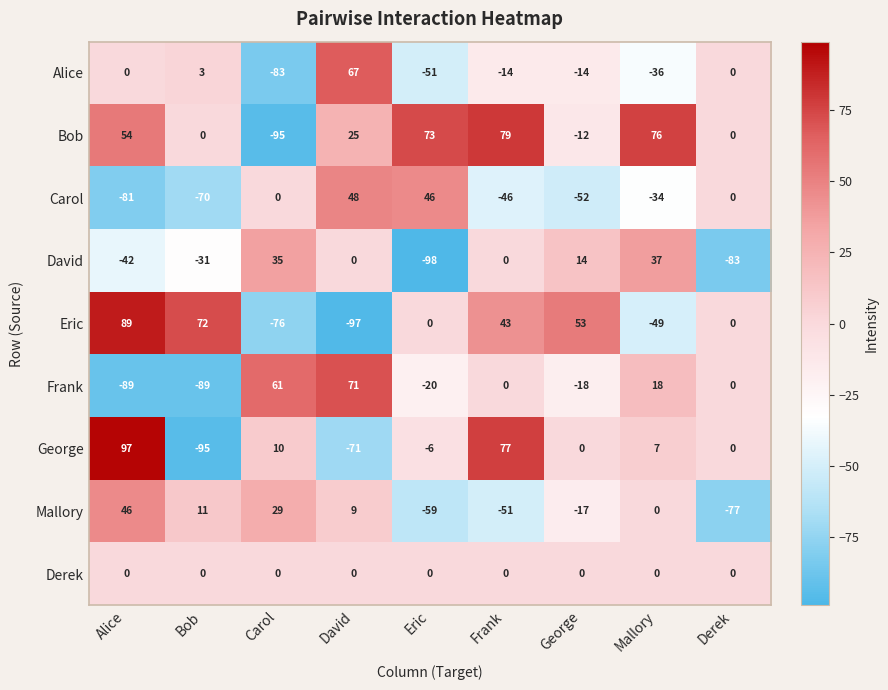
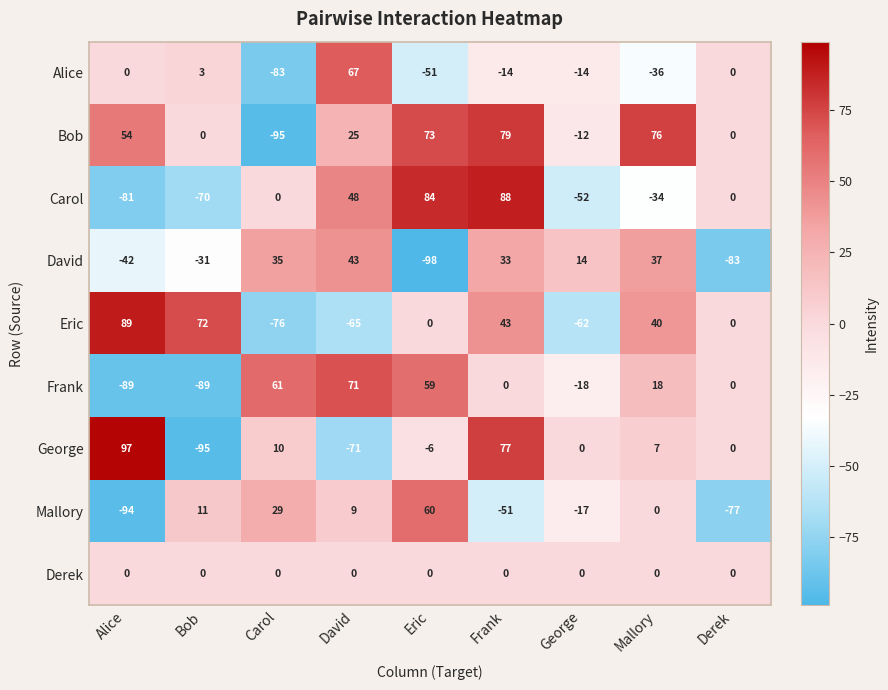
  {
    "Alice": {
      "Alice": 0,
      "Bob": 3,
      "Carol": -83,
      "David": 67,
      "Eric": -51,
      "Frank": -14,
      "George": -14,
      "Mallory": -36,
      "Derek": 0
    },
    "Bob": {
      "Alice": 54,
      "Bob": 0,
      "Carol": -95,
      "David": 25,
      "Eric": 73,
      "Frank": 79,
      "George": -12,
      "Mallory": 76,
      "Derek": 0
    },
    "Carol": {
      "Alice": -81,
      "Bob": -70,
      "Carol": 0,
      "David": 48,
-     "Eric": 46,
-     "Frank": -46,
+     "Eric": 84,
+     "Frank": 88,
      "George": -52,
      "Mallory": -34,
      "Derek": 0
    },
    "David": {
      "Alice": -42,
      "Bob": -31,
      "Carol": 35,
-     "David": 0,
+     "David": 43,
      "Eric": -98,
-     "Frank": 0,
+     "Frank": 33,
      "George": 14,
      "Mallory": 37,
      "Derek": -83
    },
    "Eric": {
      "Alice": 89,
      "Bob": 72,
      "Carol": -76,
-     "David": -97,
+     "David": -65,
      "Eric": 0,
      "Frank": 43,
-     "George": 53,
-     "Mallory": -49,
+     "George": -62,
+     "Mallory": 40,
      "Derek": 0
    },
    "Frank": {
      "Alice": -89,
      "Bob": -89,
      "Carol": 61,
      "David": 71,
-     "Eric": -20,
+     "Eric": 59,
      "Frank": 0,
      "George": -18,
      "Mallory": 18,
      "Derek": 0
    },
    "George": {
      "Alice": 97,
      "Bob": -95,
      "Carol": 10,
      "David": -71,
      "Eric": -6,
      "Frank": 77,
      "George": 0,
      "Mallory": 7,
      "Derek": 0
    },
    "Mallory": {
-     "Alice": 46,
+     "Alice": -94,
      "Bob": 11,
      "Carol": 29,
      "David": 9,
-     "Eric": -59,
+     "Eric": 60,
      "Frank": -51,
      "George": -17,
      "Mallory": 0,
      "Derek": -77
    },
    "Derek": {
      "Alice": 0,
      "Bob": 0,
      "Carol": 0,
      "David": 0,
      "Eric": 0,
      "Frank": 0,
      "George": 0,
      "Mallory": 0,
      "Derek": 0
    }
  }
